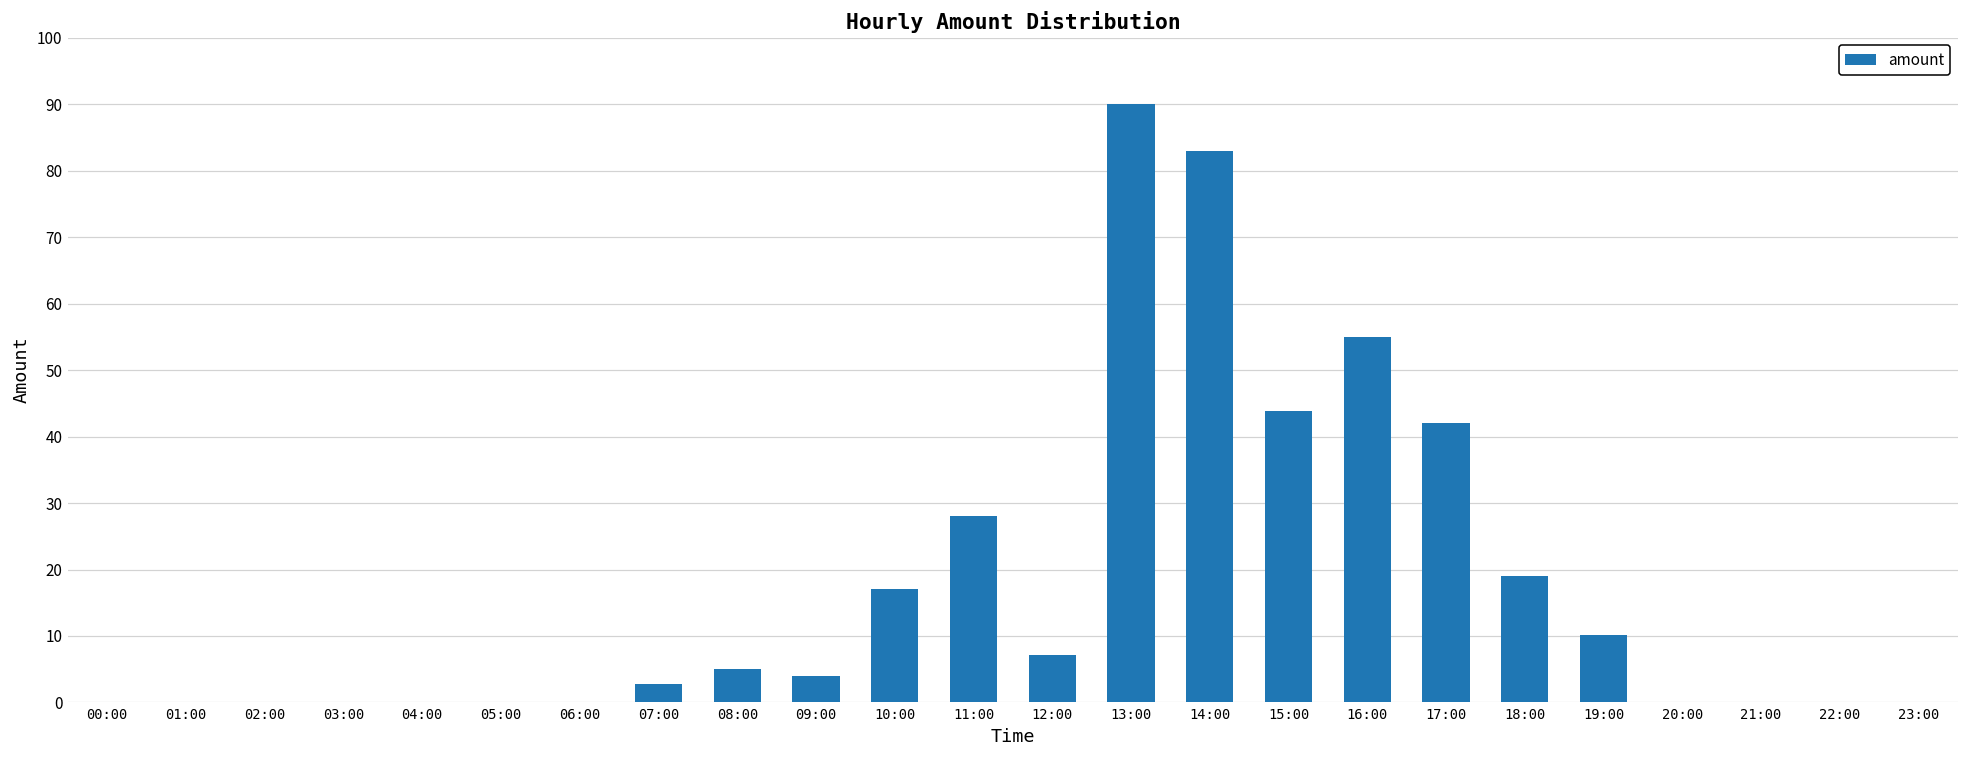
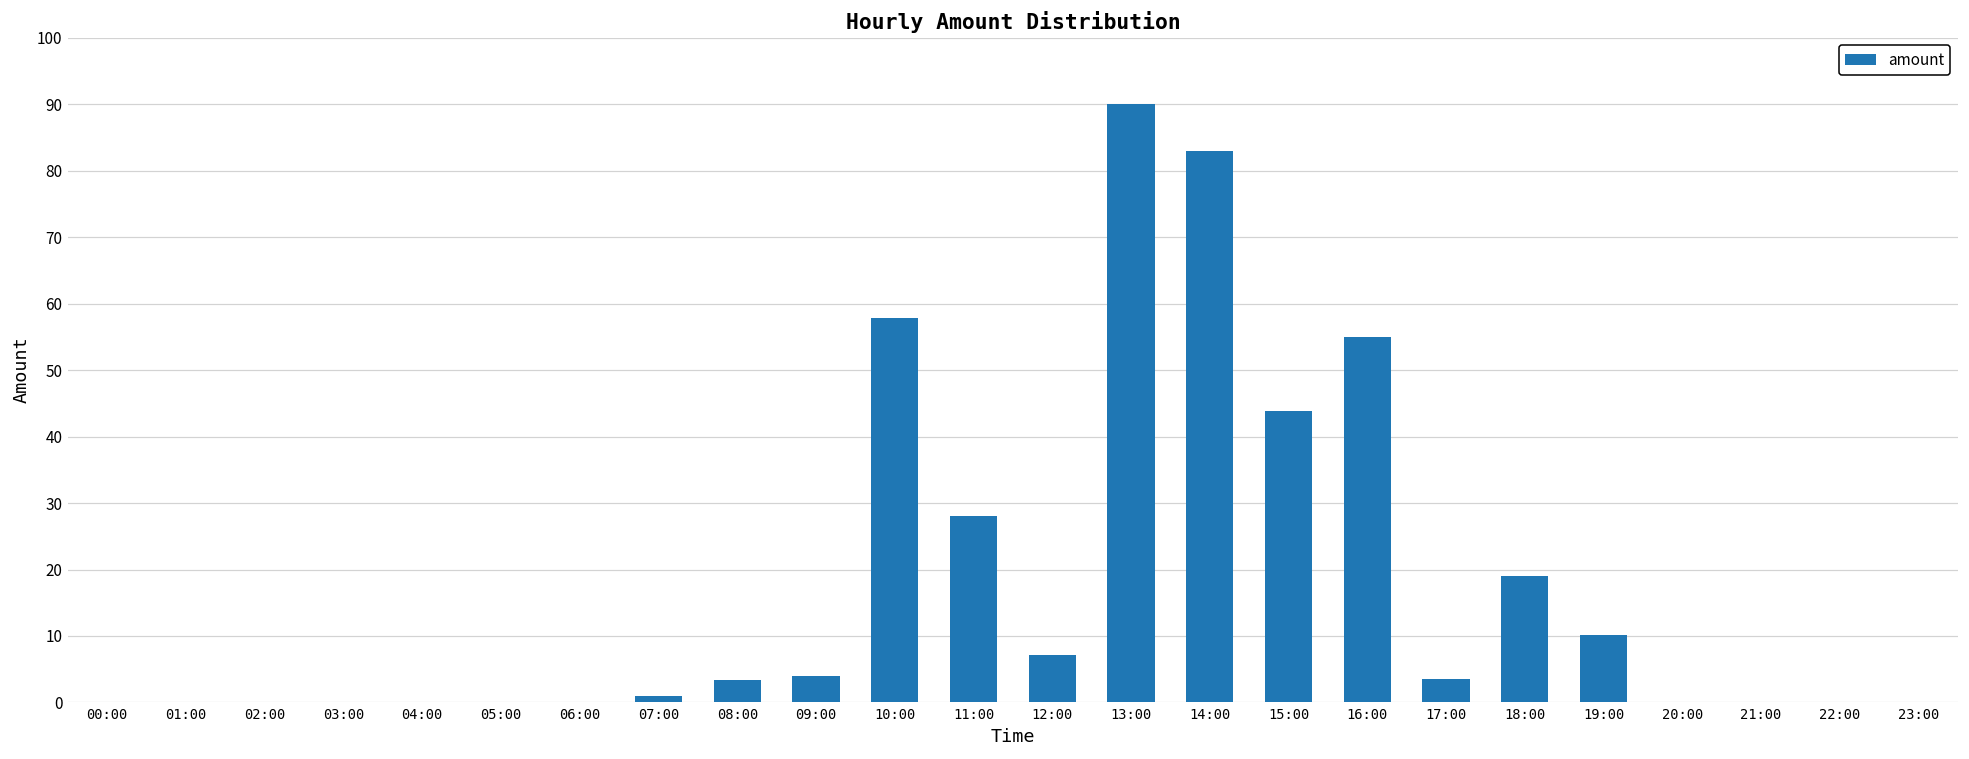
  {
    "00:00": 0,
    "01:00": 0,
    "02:00": 0,
    "03:00": 0,
    "04:00": 0,
    "05:00": 0,
    "06:00": 0,
-   "07:00": 3,
-   "08:00": 5,
+   "07:00": 1,
+   "08:00": 3,
    "09:00": 4,
-   "10:00": 17,
+   "10:00": 58,
    "11:00": 28,
    "12:00": 7,
    "13:00": 90,
    "14:00": 83,
    "15:00": 44,
    "16:00": 55,
-   "17:00": 42,
+   "17:00": 4,
    "18:00": 19,
    "19:00": 10,
    "20:00": 0,
    "21:00": 0,
    "22:00": 0,
    "23:00": 0
  }
